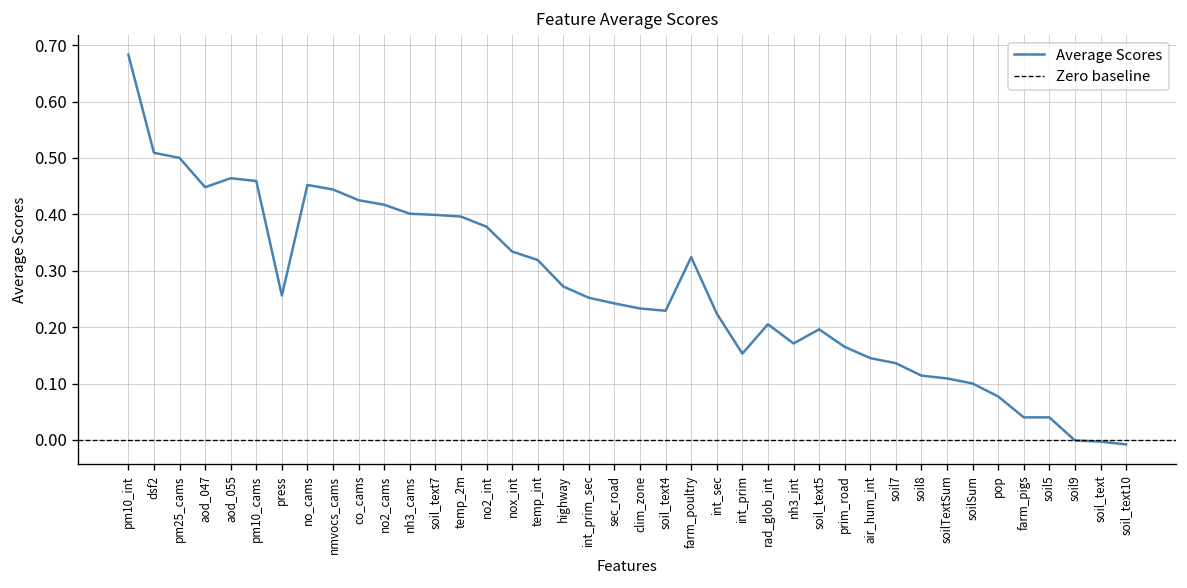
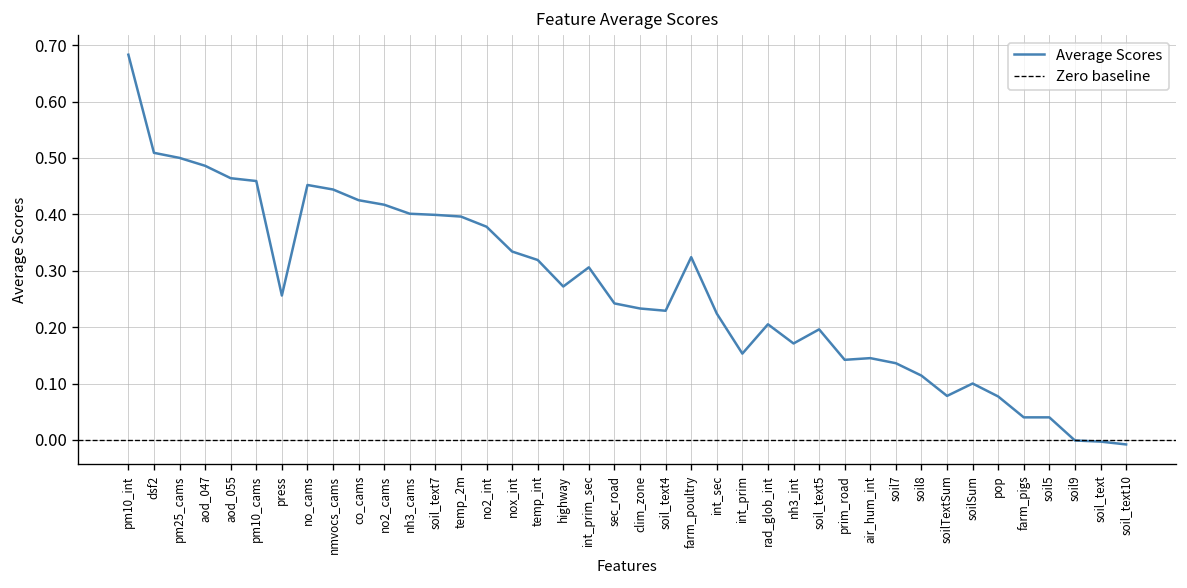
  {
    "pm10_int": 0.68,
    "dsf2": 0.51,
    "pm25_cams": 0.50,
-   "aod_047": 0.45,
+   "aod_047": 0.49,
    "aod_055": 0.46,
    "pm10_cams": 0.46,
    "press": 0.26,
    "no_cams": 0.45,
    "nmvocs_cams": 0.44,
    "co_cams": 0.43,
    "no2_cams": 0.42,
    "nh3_cams": 0.40,
    "soil_text7": 0.40,
    "temp_2m": 0.40,
    "no2_int": 0.38,
    "nox_int": 0.33,
    "temp_int": 0.32,
    "highway": 0.27,
-   "int_prim_sec": 0.25,
+   "int_prim_sec": 0.31,
    "sec_road": 0.24,
    "clim_zone": 0.23,
    "soil_text4": 0.23,
    "farm_poultry": 0.32,
    "int_sec": 0.22,
    "int_prim": 0.15,
    "rad_glob_int": 0.21,
    "nh3_int": 0.17,
    "soil_text5": 0.20,
-   "prim_road": 0.17,
+   "prim_road": 0.14,
    "air_hum_int": 0.15,
    "soil7": 0.14,
    "soil8": 0.11,
-   "soilTextSum": 0.11,
+   "soilTextSum": 0.08,
    "soilSum": 0.10,
    "pop": 0.08,
    "farm_pigs": 0.04,
    "soil5": 0.04,
    "soil9": 0.00,
    "soil_text": 0.00,
    "soil_text10": -0.01
  }
